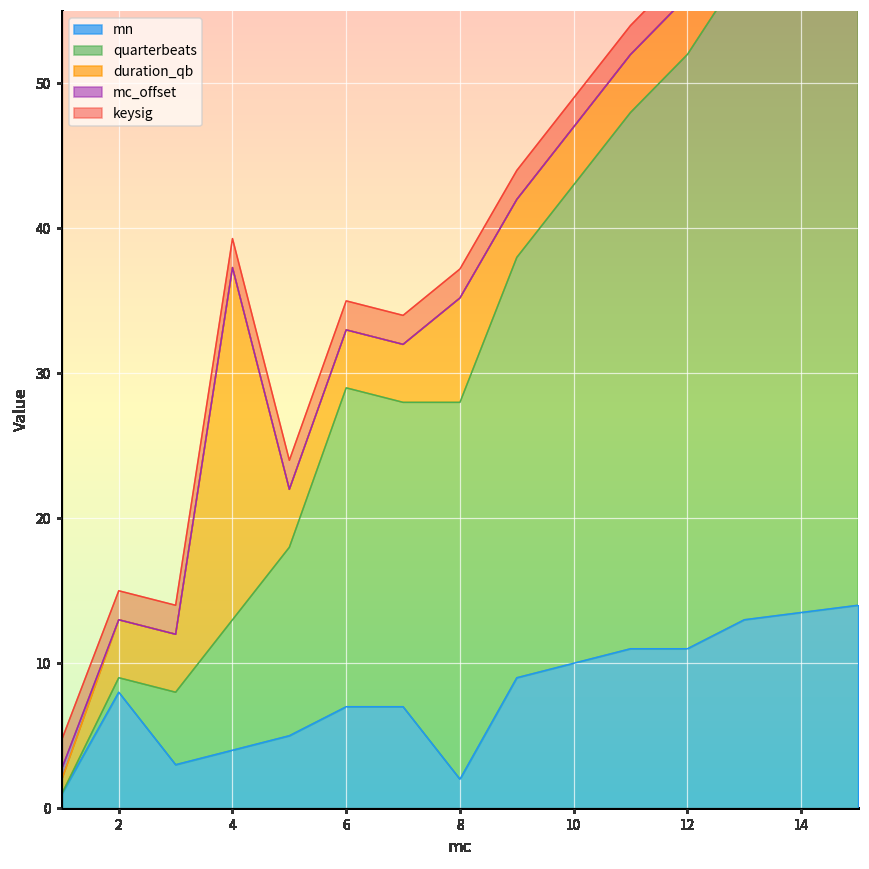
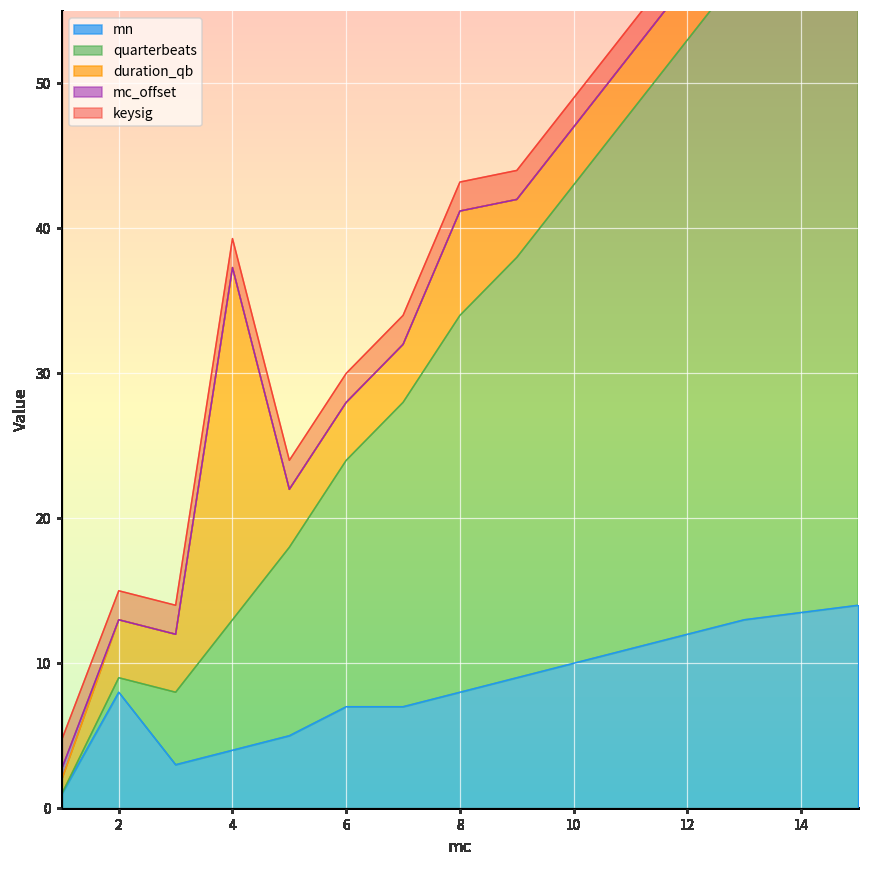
  {
    "mn": {
      "2": 8,
      "4": 4,
      "6": 7,
-     "8": 2,
+     "8": 8,
      "10": 10,
-     "12": 11
+     "12": 12
    },
    "quarterbeats": {
      "2": 1,
      "4": 9,
-     "6": 22,
+     "6": 17,
      "8": 26,
      "10": 33,
      "12": 41
    },
    "keysig": {
      "2": 2,
      "4": 2,
      "6": 2,
      "8": 2,
      "10": 2
    }
  }
